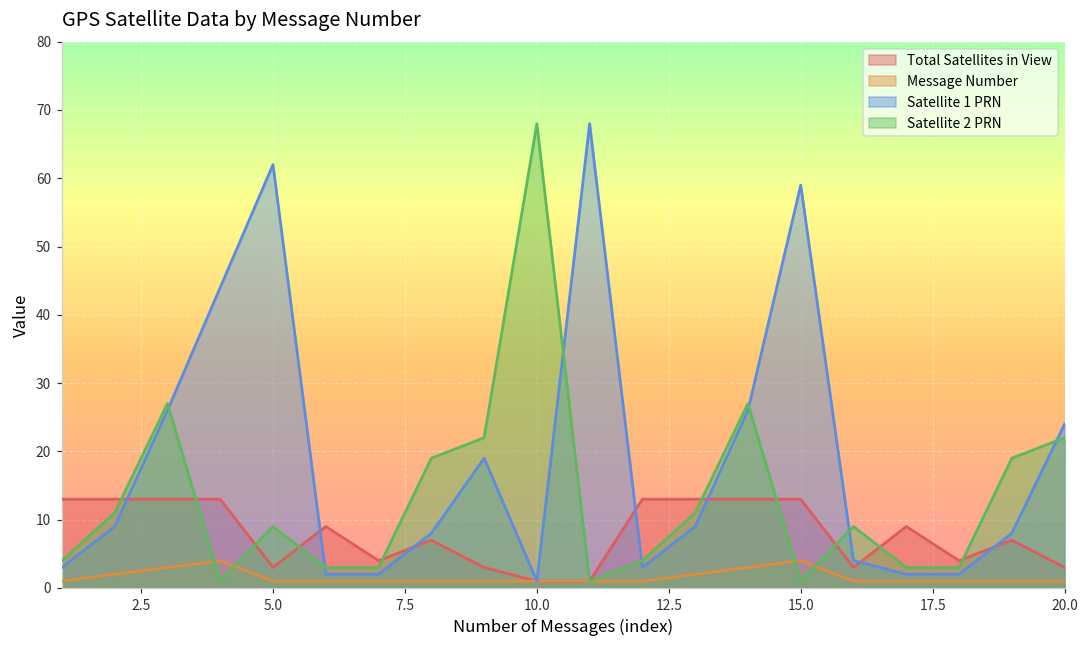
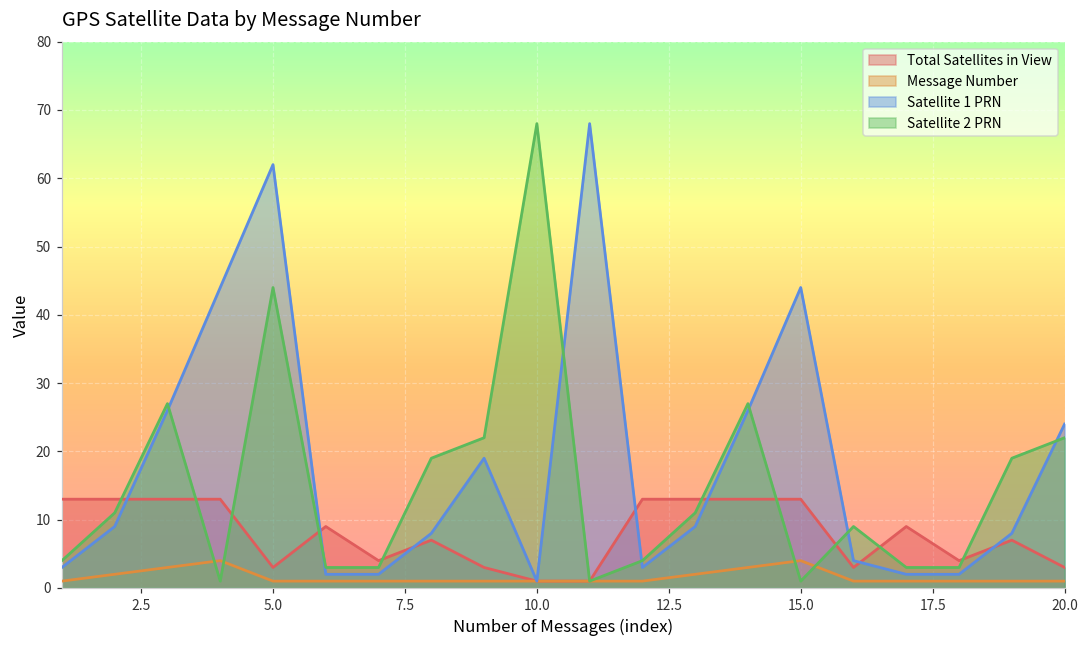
  {
    "Satellite 1 PRN": {
      "5.0": 62,
-     "15.0": 59,
+     "15.0": 44,
      "20.0": 24
    },
    "Satellite 2 PRN": {
-     "5.0": 9,
+     "5.0": 44,
      "10.0": 68,
      "15.0": 1,
      "20.0": 22
    }
  }
